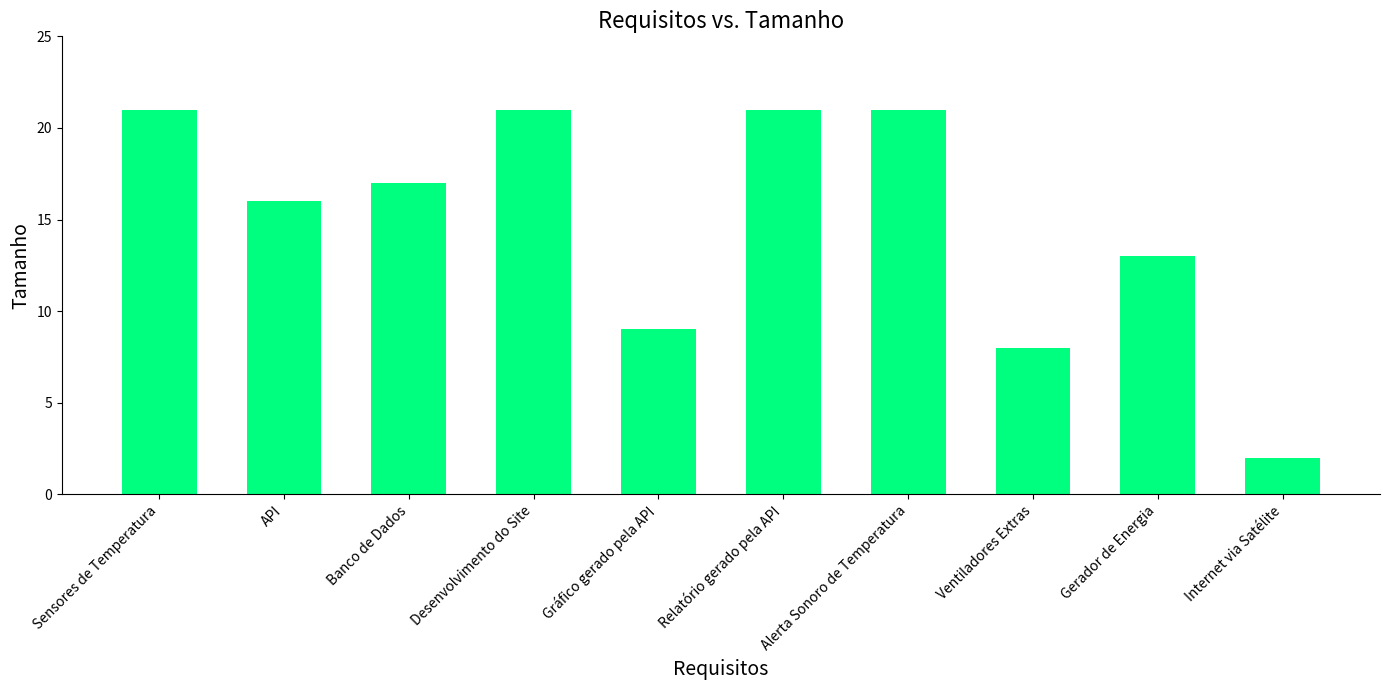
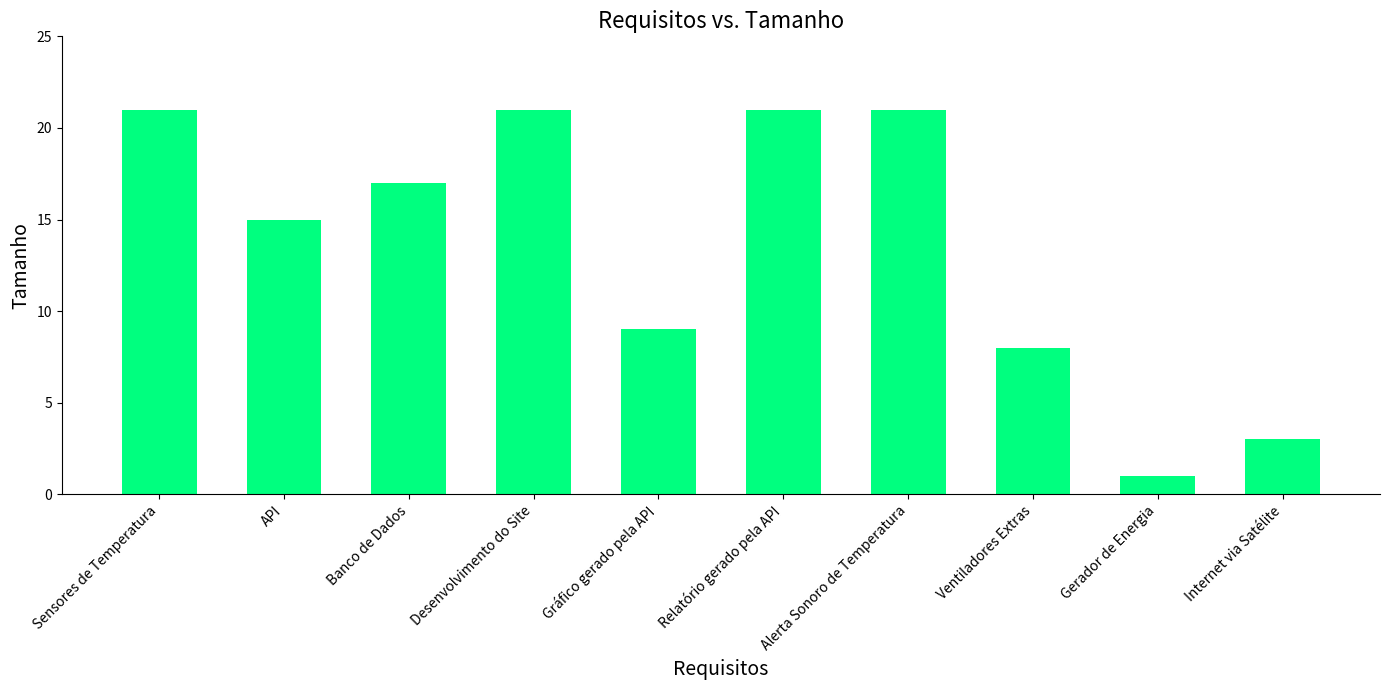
  {
    "Sensores de Temperatura": 21,
-   "API": 16,
+   "API": 15,
    "Banco de Dados": 17,
    "Desenvolvimento do Site": 21,
    "Gráfico gerado pela API": 9,
    "Relatório gerado pela API": 21,
    "Alerta Sonoro de Temperatura": 21,
    "Ventiladores Extras": 8,
-   "Gerador de Energia": 13,
-   "Internet via Satélite": 2
+   "Gerador de Energia": 1,
+   "Internet via Satélite": 3
  }
